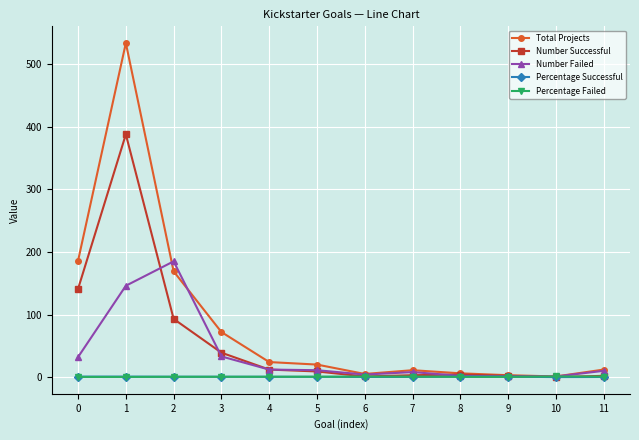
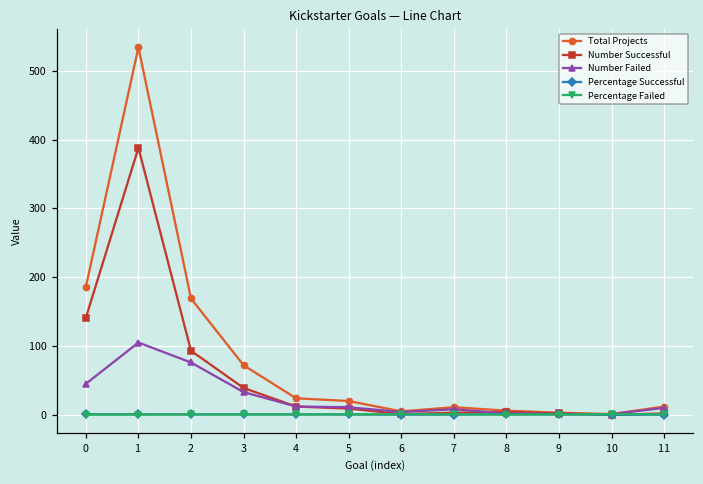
  {
    "Number Failed": {
-     "0": 30,
-     "1": 150,
-     "2": 190,
+     "0": 50,
+     "1": 110,
+     "2": 80,
      "3": 30
    }
  }
